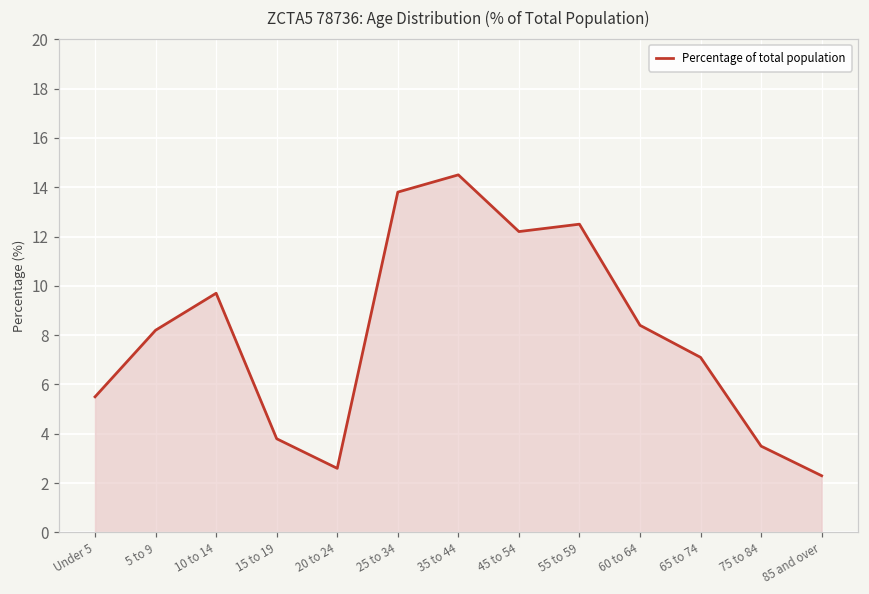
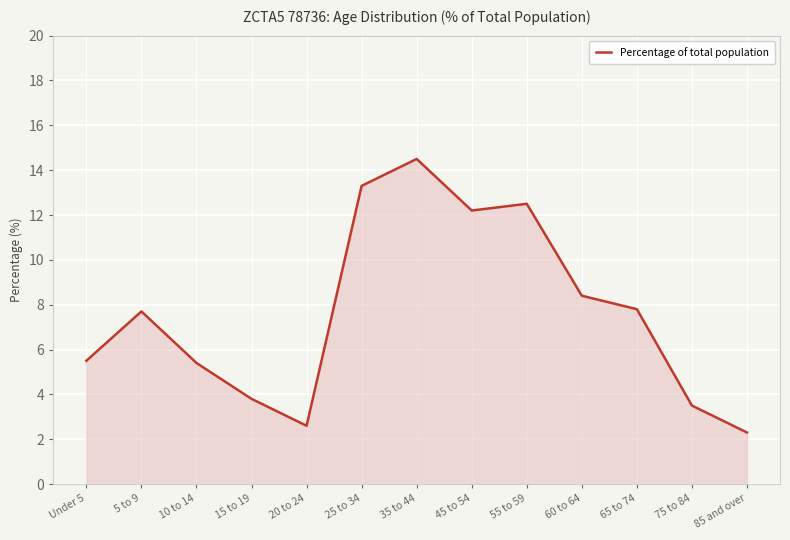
  {
    "Under 5": 5.5,
-   "5 to 9": 8.2,
-   "10 to 14": 9.7,
+   "5 to 9": 7.7,
+   "10 to 14": 5.4,
    "15 to 19": 3.8,
    "20 to 24": 2.6,
-   "25 to 34": 13.8,
+   "25 to 34": 13.3,
    "35 to 44": 14.5,
    "45 to 54": 12.2,
    "55 to 59": 12.5,
    "60 to 64": 8.4,
-   "65 to 74": 7.1,
+   "65 to 74": 7.8,
    "75 to 84": 3.5,
    "85 and over": 2.3
  }
